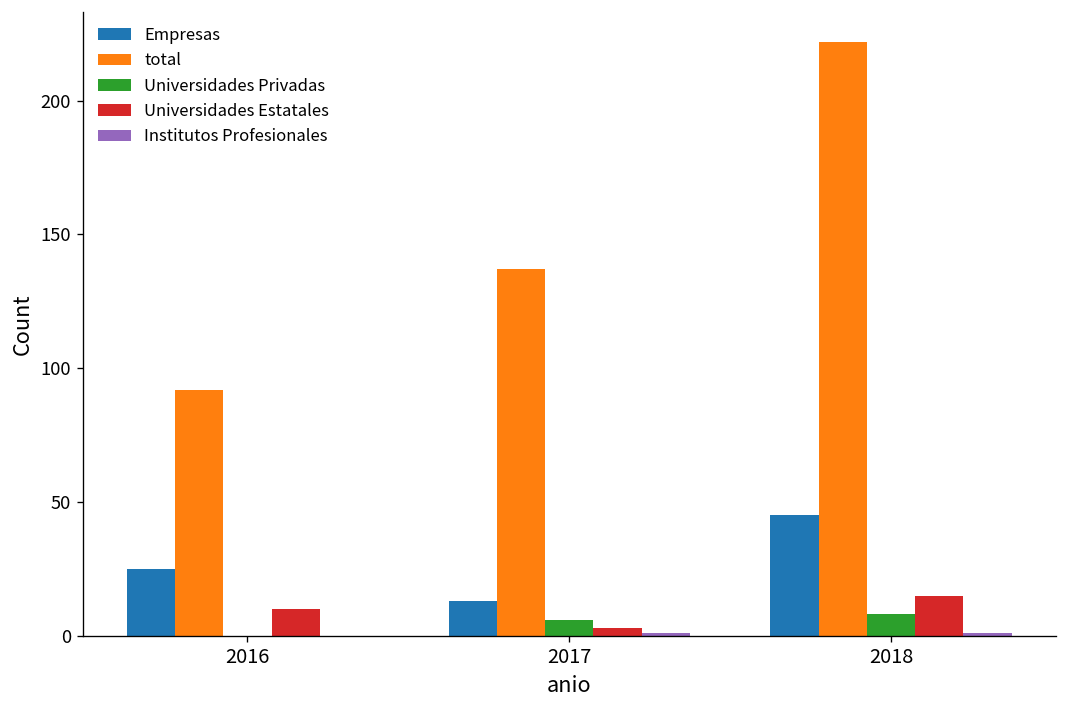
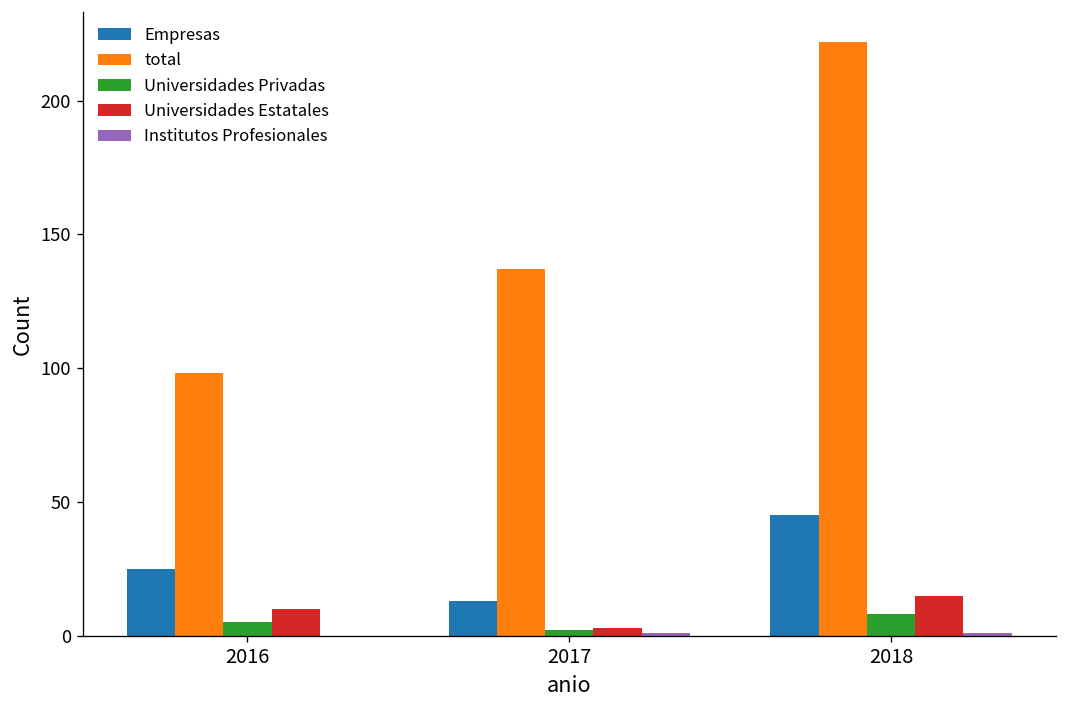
  {
    "Empresas": {
      "2016": 25,
      "2017": 13,
      "2018": 45
    },
    "total": {
-     "2016": 92,
+     "2016": 98,
      "2017": 137,
      "2018": 222
    },
    "Universidades Privadas": {
-     "2016": 0,
-     "2017": 6,
+     "2016": 5,
+     "2017": 2,
      "2018": 8
    },
    "Universidades Estatales": {
      "2016": 10,
      "2017": 3,
      "2018": 15
    },
    "Institutos Profesionales": {
      "2016": 0
    }
  }
